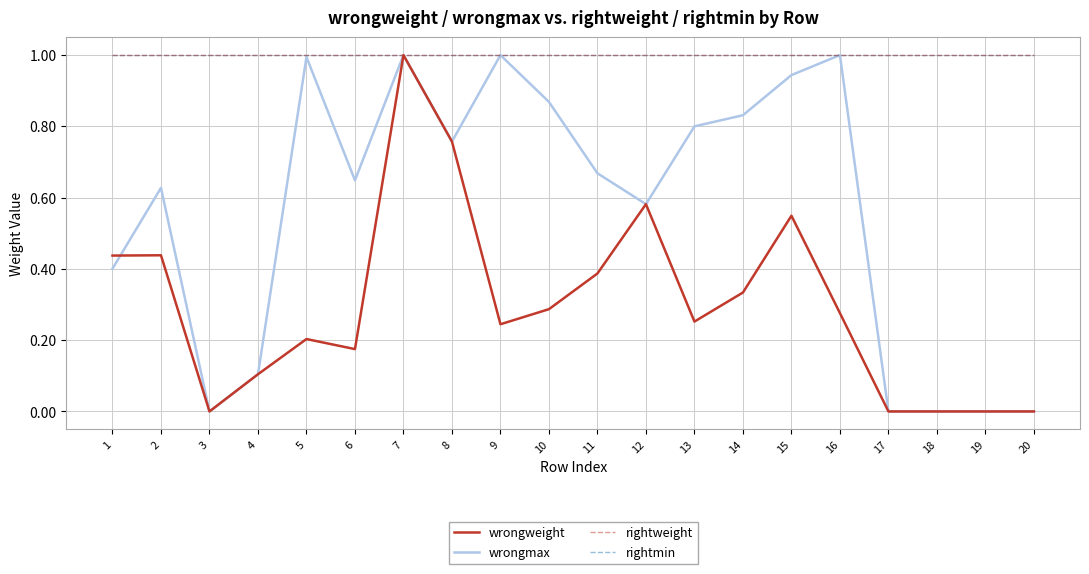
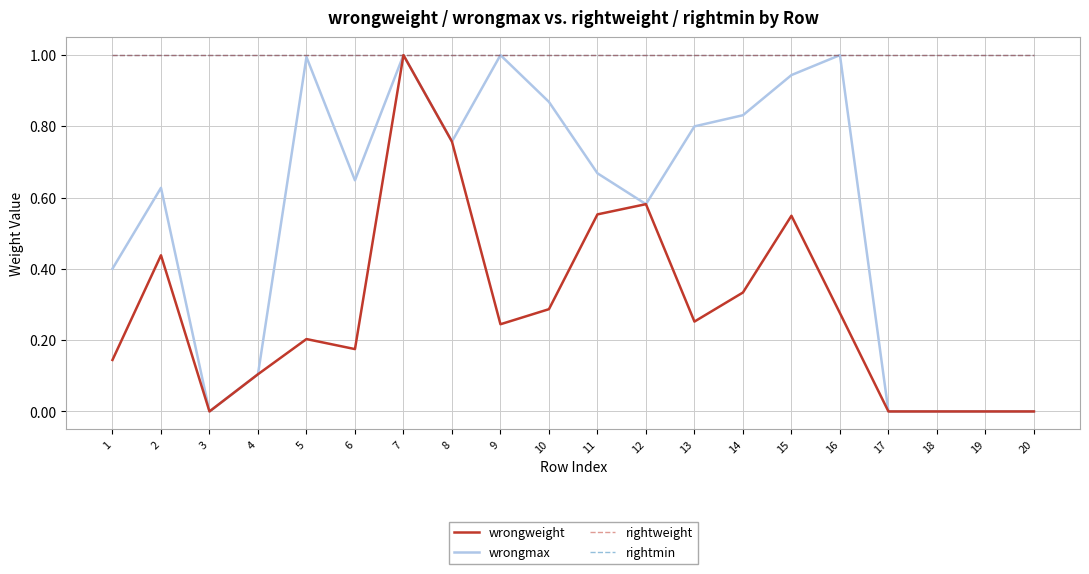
  {
    "wrongweight": {
-     "1": 0.44,
+     "1": 0.14,
      "2": 0.44,
      "5": 0.20,
      "6": 0.17,
      "9": 0.24,
      "10": 0.29,
-     "11": 0.39,
+     "11": 0.55,
      "13": 0.25,
      "14": 0.33,
      "15": 0.55,
      "16": 0.28
    }
  }
